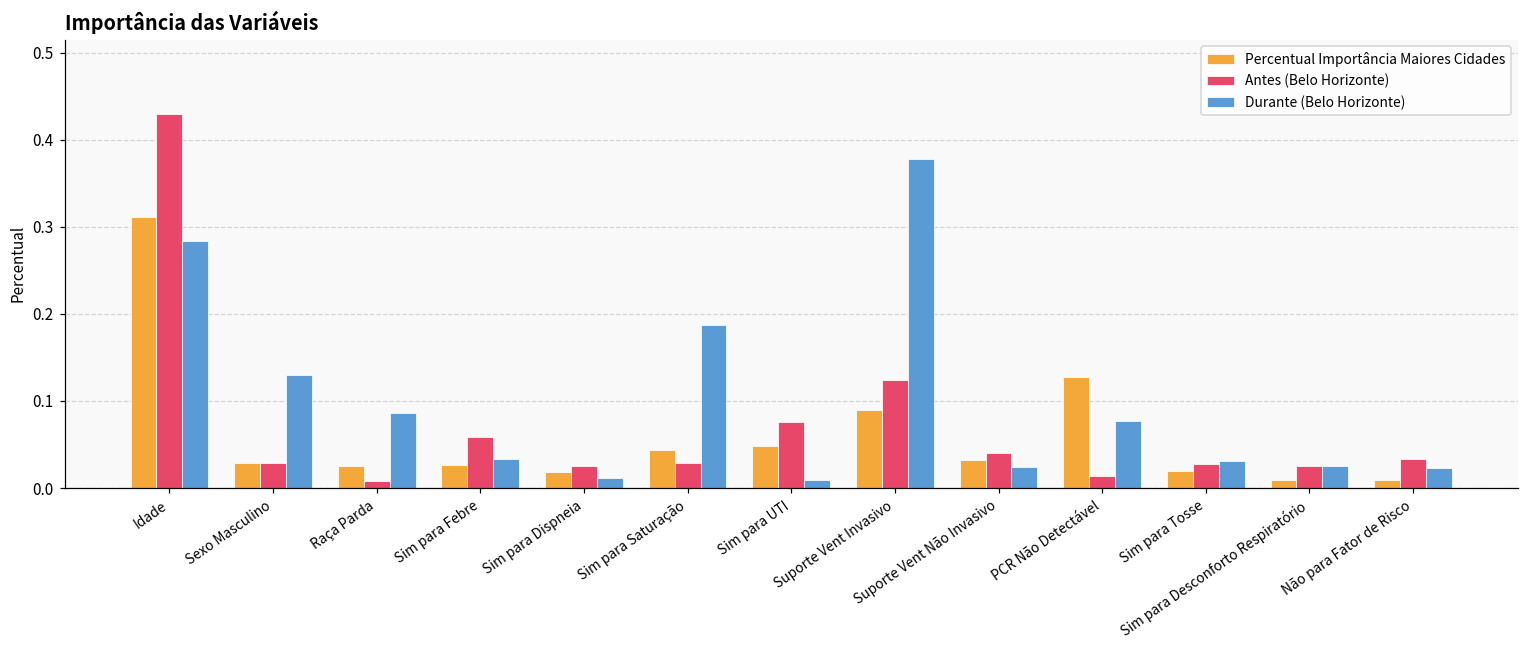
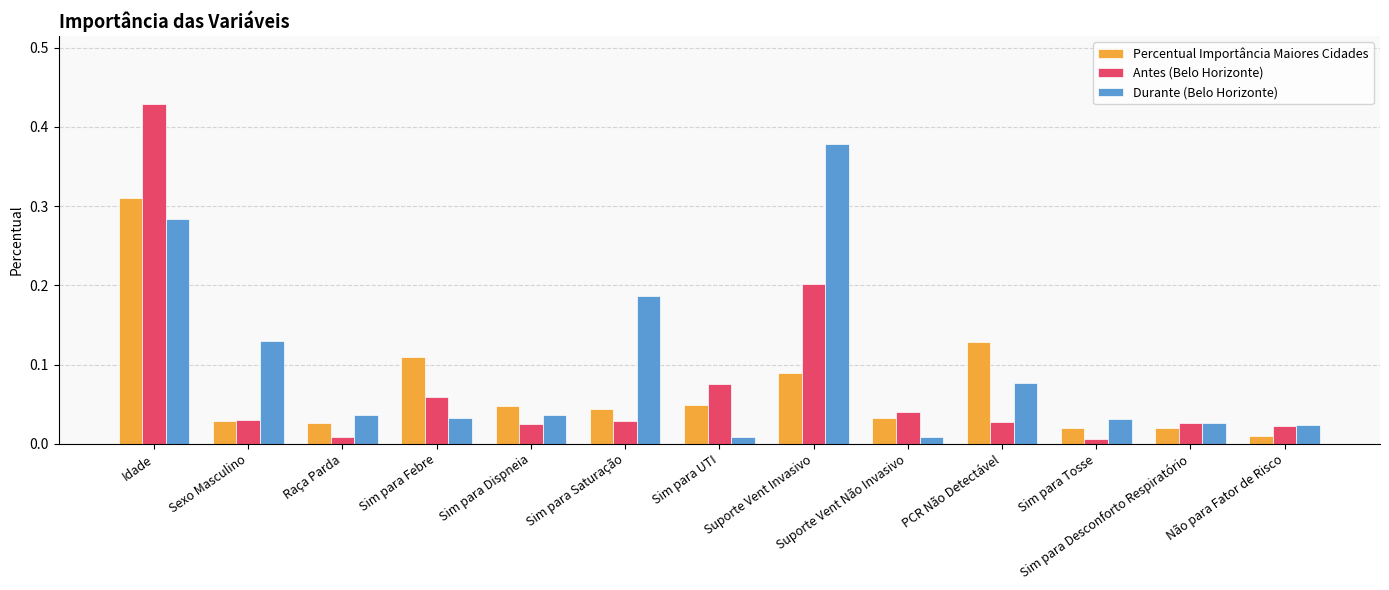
  {
    "Percentual Importância Maiores Cidades": {
      "Idade": 0.31,
      "Sexo Masculino": 0.03,
      "Raça Parda": 0.03,
-     "Sim para Febre": 0.03,
-     "Sim para Dispneia": 0.02,
+     "Sim para Febre": 0.11,
+     "Sim para Dispneia": 0.05,
      "Sim para Saturação": 0.04,
      "Sim para UTI": 0.05,
      "Suporte Vent Invasivo": 0.09,
      "Suporte Vent Não Invasivo": 0.03,
      "PCR Não Detectável": 0.13,
      "Sim para Tosse": 0.02,
-     "Sim para Desconforto Respiratório": 0.01,
+     "Sim para Desconforto Respiratório": 0.02,
      "Não para Fator de Risco": 0.01
    },
    "Antes (Belo Horizonte)": {
      "Idade": 0.43,
      "Sexo Masculino": 0.03,
      "Raça Parda": 0.01,
      "Sim para Febre": 0.06,
      "Sim para Dispneia": 0.03,
      "Sim para Saturação": 0.03,
      "Sim para UTI": 0.08,
-     "Suporte Vent Invasivo": 0.12,
+     "Suporte Vent Invasivo": 0.20,
      "Suporte Vent Não Invasivo": 0.04,
-     "PCR Não Detectável": 0.01,
-     "Sim para Tosse": 0.03,
+     "PCR Não Detectável": 0.03,
+     "Sim para Tosse": 0.01,
      "Sim para Desconforto Respiratório": 0.03,
-     "Não para Fator de Risco": 0.03
+     "Não para Fator de Risco": 0.02
    },
    "Durante (Belo Horizonte)": {
      "Idade": 0.28,
      "Sexo Masculino": 0.13,
-     "Raça Parda": 0.09,
+     "Raça Parda": 0.04,
      "Sim para Febre": 0.03,
-     "Sim para Dispneia": 0.01,
+     "Sim para Dispneia": 0.04,
      "Sim para Saturação": 0.19,
      "Sim para UTI": 0.01,
      "Suporte Vent Invasivo": 0.38,
-     "Suporte Vent Não Invasivo": 0.02,
+     "Suporte Vent Não Invasivo": 0.01,
      "PCR Não Detectável": 0.08,
      "Sim para Tosse": 0.03,
      "Sim para Desconforto Respiratório": 0.03,
      "Não para Fator de Risco": 0.02
    }
  }
